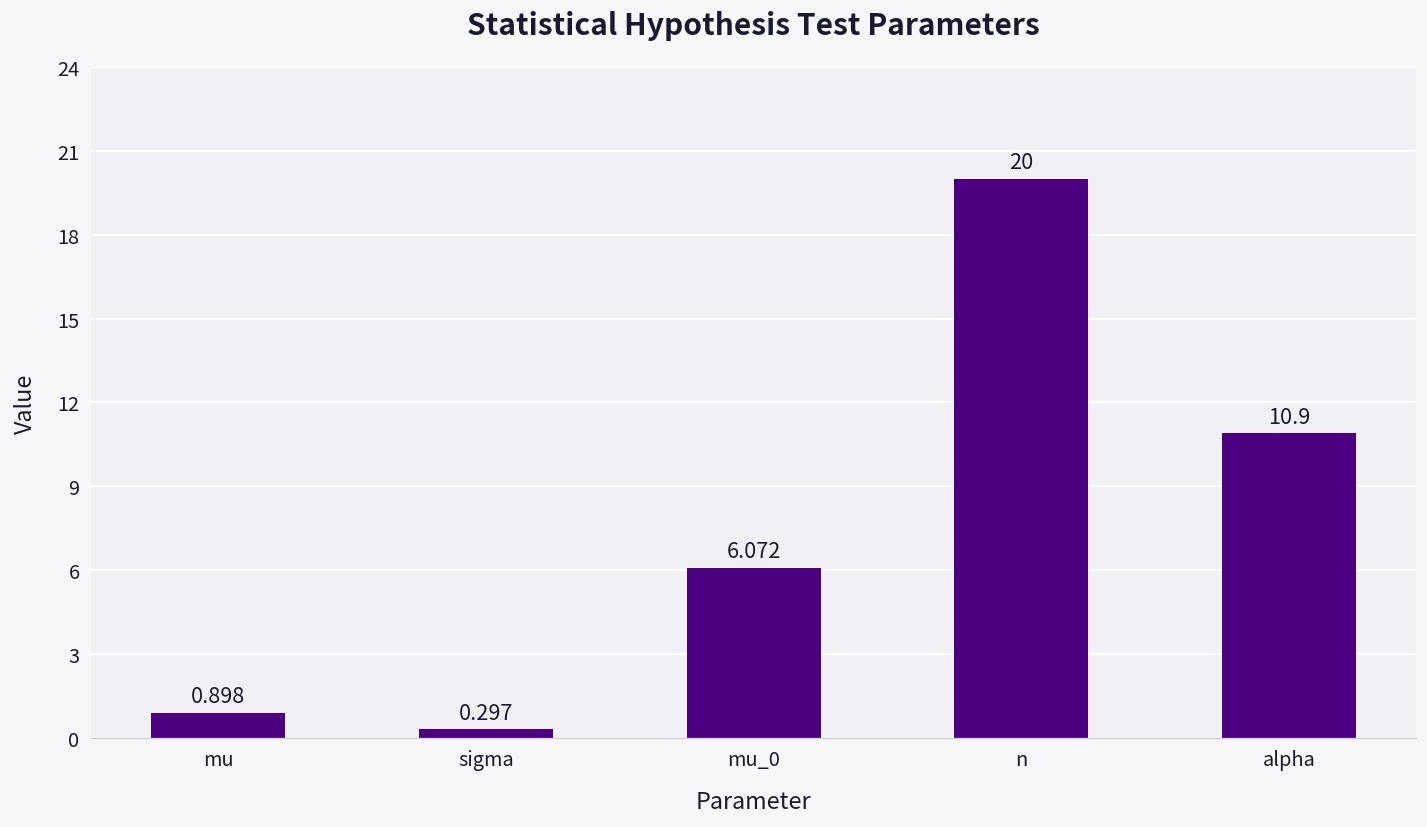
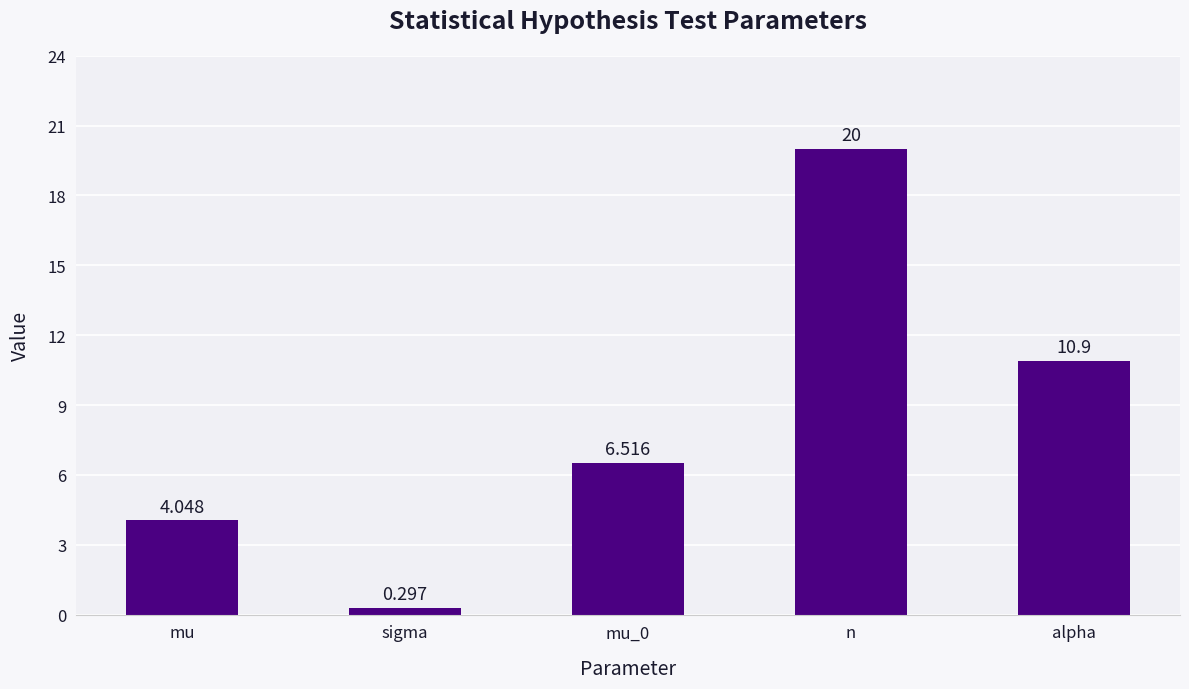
  {
-   "mu": 0.898,
+   "mu": 4.048,
    "sigma": 0.297,
-   "mu_0": 6.072,
+   "mu_0": 6.516,
    "n": 20,
    "alpha": 10.9
  }
